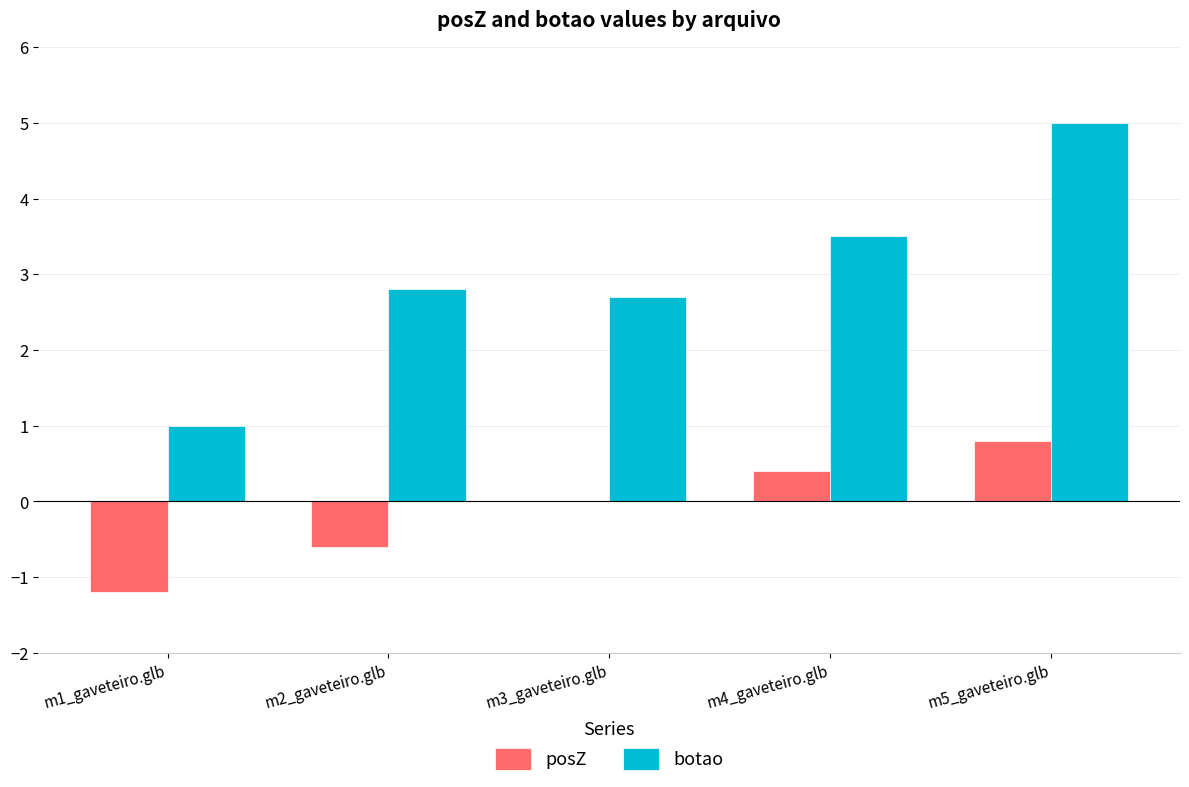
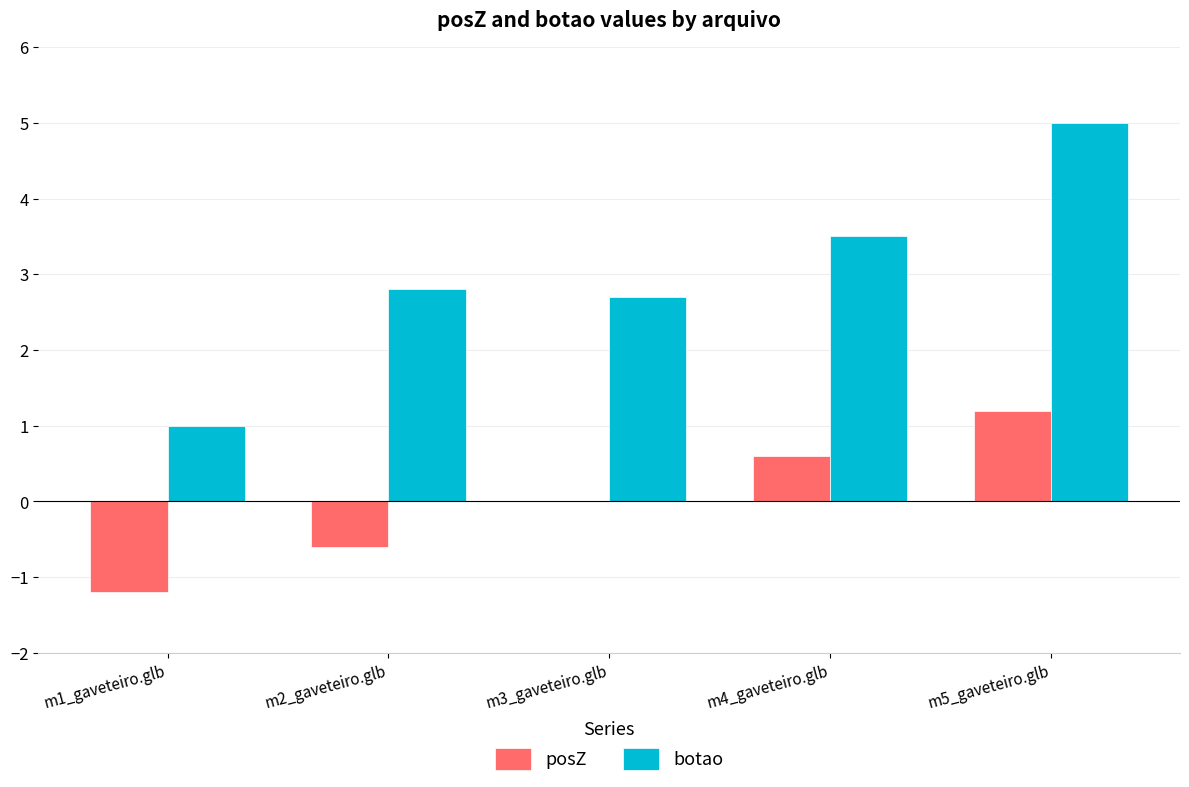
  {
    "posZ": {
      "m1_gaveteiro.glb": -1.2,
      "m2_gaveteiro.glb": -0.6,
      "m3_gaveteiro.glb": 0.0,
-     "m4_gaveteiro.glb": 0.4,
-     "m5_gaveteiro.glb": 0.8
+     "m4_gaveteiro.glb": 0.6,
+     "m5_gaveteiro.glb": 1.2
    },
    "botao": {
      "m1_gaveteiro.glb": 1.0,
      "m2_gaveteiro.glb": 2.8,
      "m3_gaveteiro.glb": 2.7,
      "m4_gaveteiro.glb": 3.5,
      "m5_gaveteiro.glb": 5.0
    }
  }
